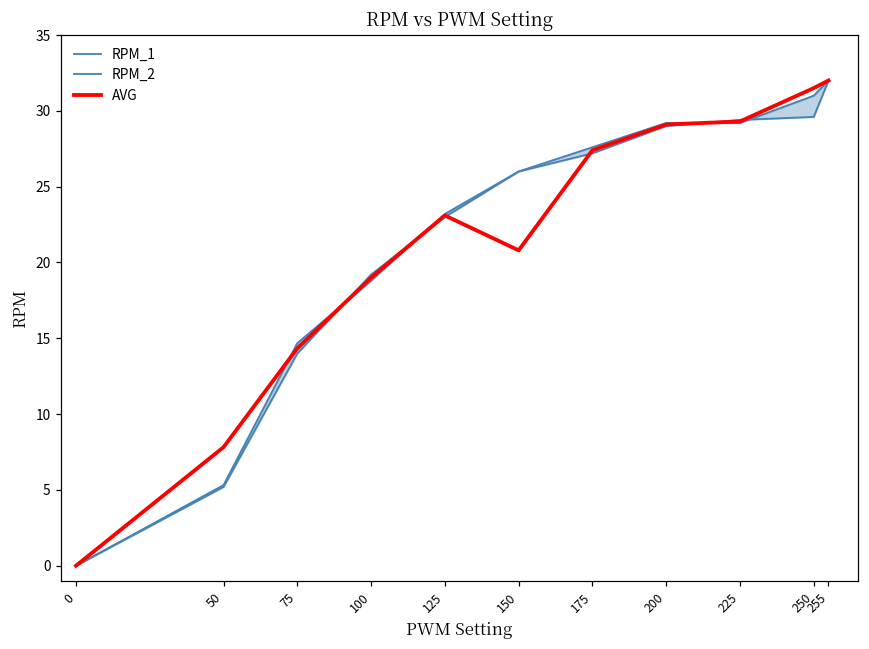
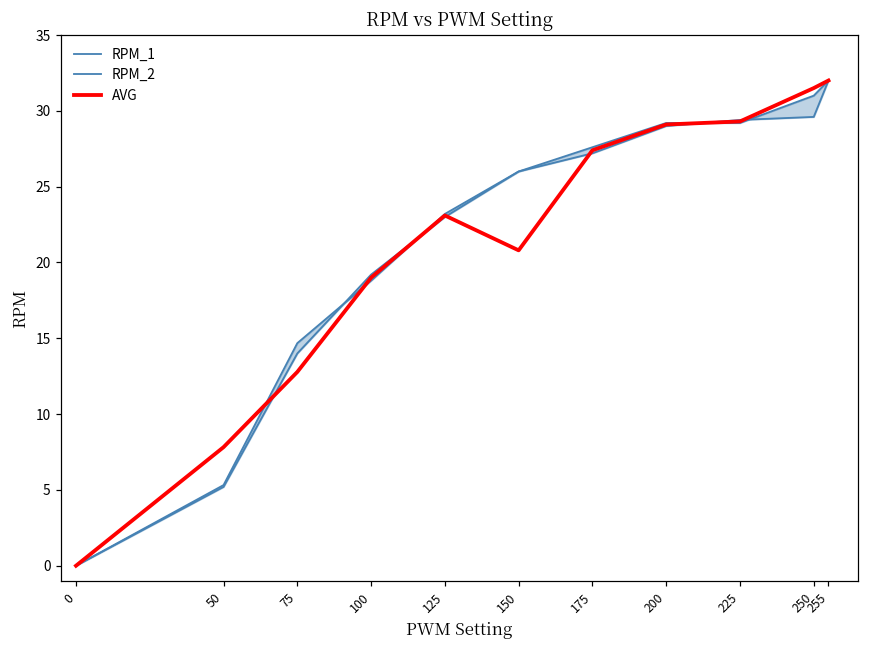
  {
    "AVG": {
      "50": 7.8,
-     "75": 14.3,
+     "75": 12.8,
      "100": 19.0,
      "150": 20.8,
      "175": 27.4,
      "250": 31.5
    }
  }
